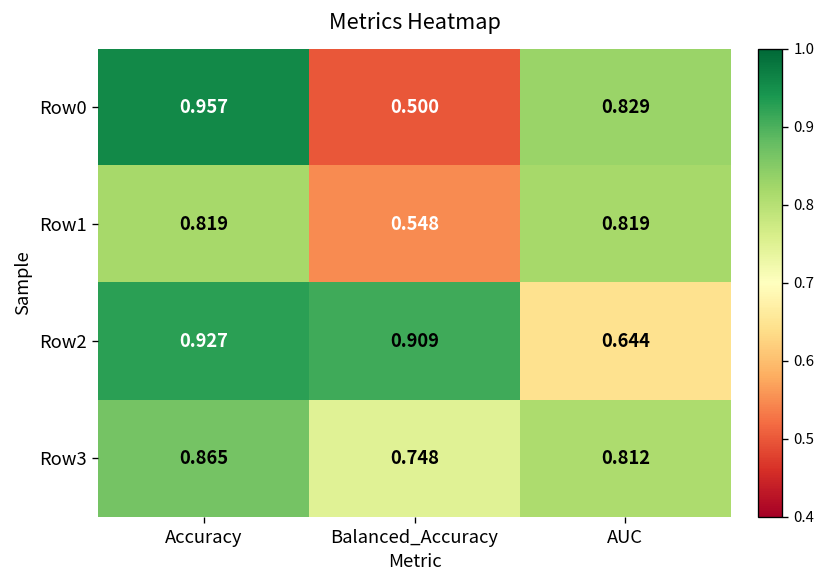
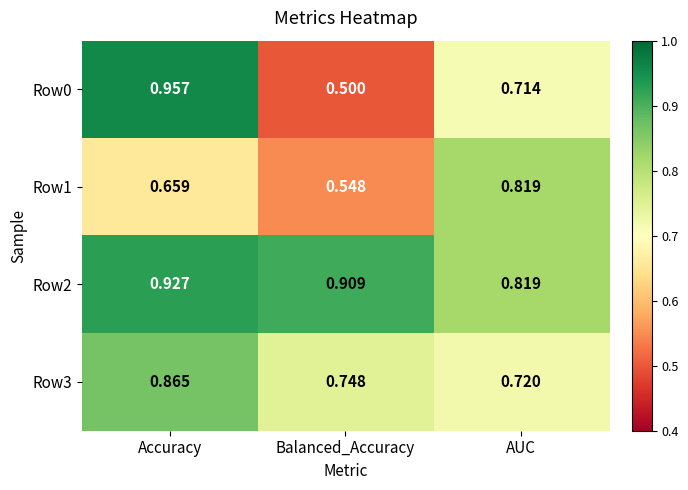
  {
    "Row0": {
      "Accuracy": 0.957,
      "Balanced_Accuracy": 0.500,
-     "AUC": 0.829
+     "AUC": 0.714
    },
    "Row1": {
-     "Accuracy": 0.819,
+     "Accuracy": 0.659,
      "Balanced_Accuracy": 0.548,
      "AUC": 0.819
    },
    "Row2": {
      "Accuracy": 0.927,
      "Balanced_Accuracy": 0.909,
-     "AUC": 0.644
+     "AUC": 0.819
    },
    "Row3": {
      "Accuracy": 0.865,
      "Balanced_Accuracy": 0.748,
-     "AUC": 0.812
+     "AUC": 0.720
    }
  }
